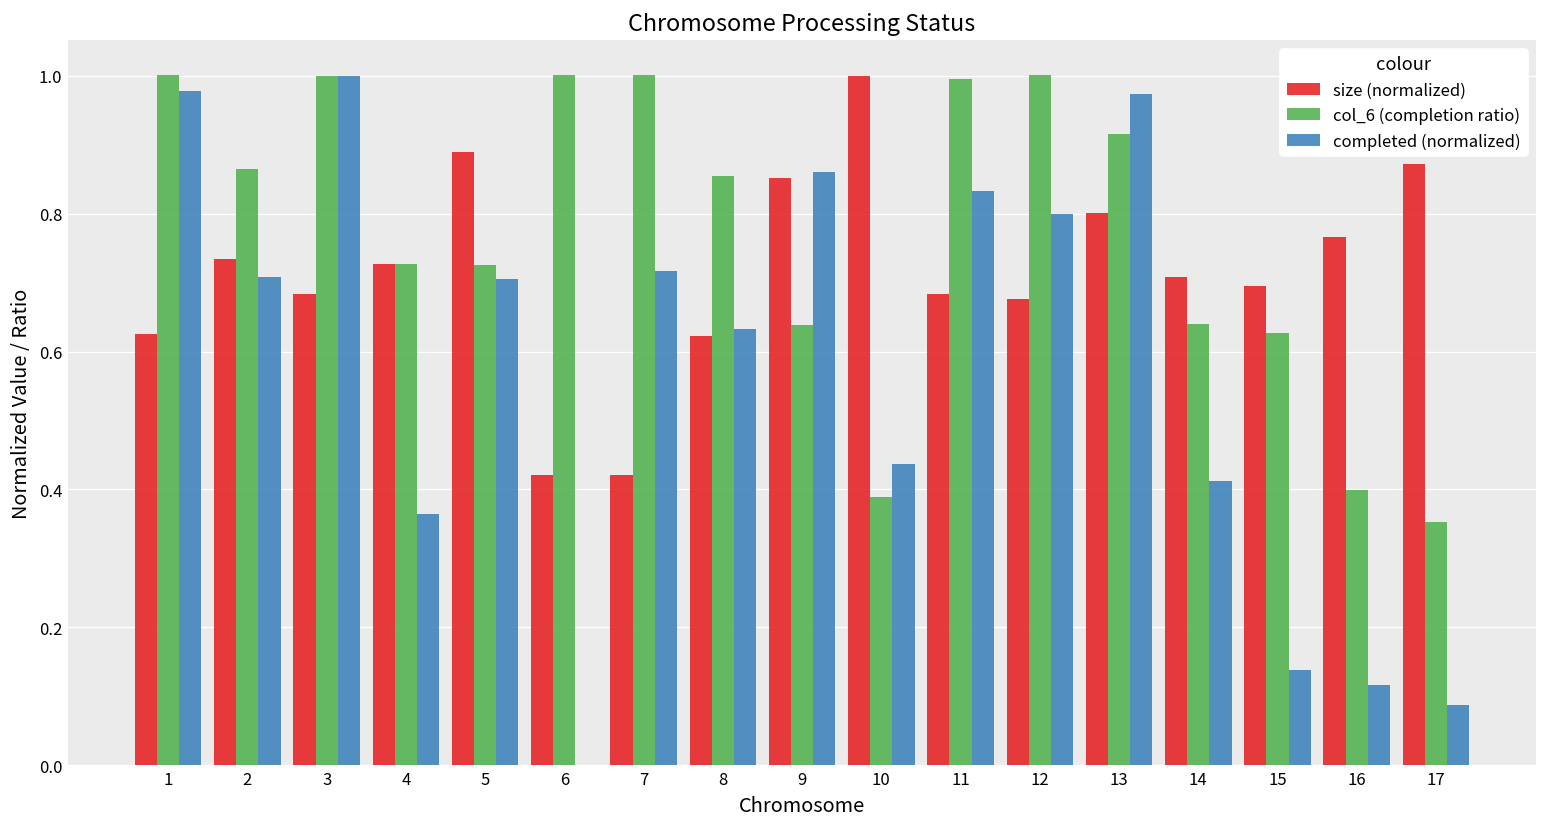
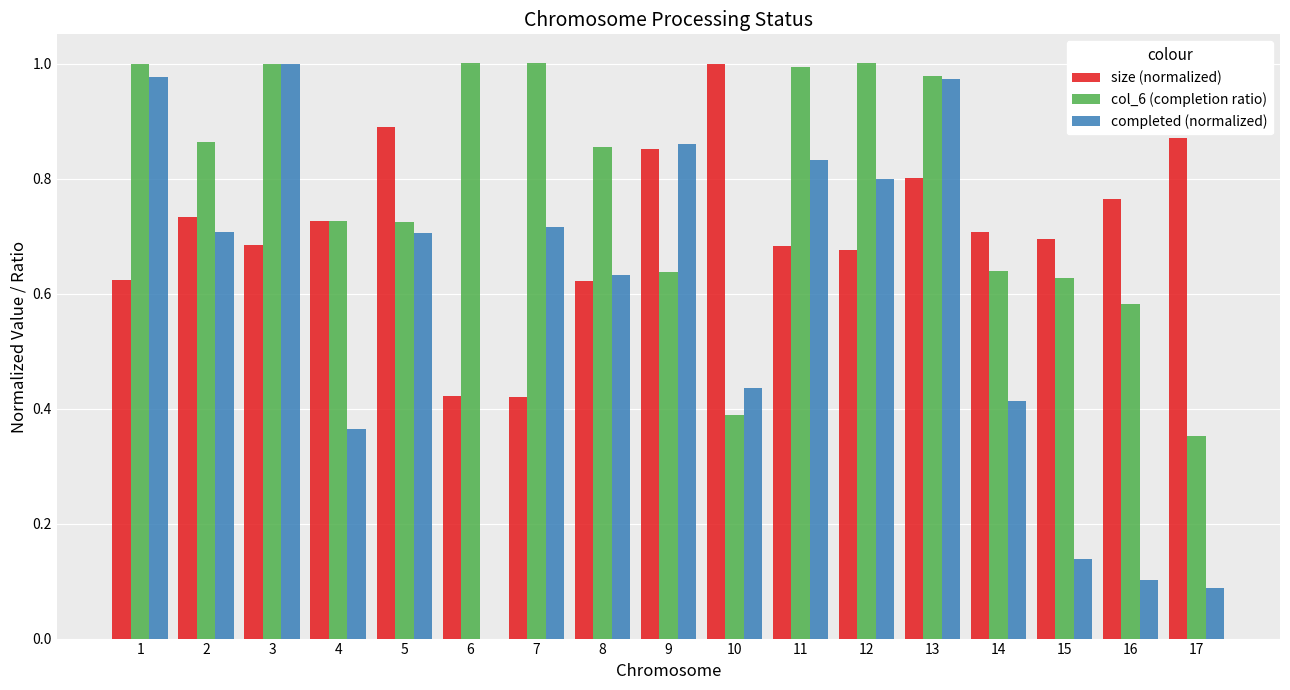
  {
    "size (normalized)": {
      "1": 0.62,
      "2": 0.73,
      "3": 0.68,
      "4": 0.73,
      "5": 0.89,
      "6": 0.42,
      "7": 0.42,
      "8": 0.62,
      "9": 0.85,
      "10": 1.00,
      "11": 0.68,
      "12": 0.68,
      "13": 0.80,
      "14": 0.71,
      "15": 0.70,
      "16": 0.77,
      "17": 0.87
    },
    "col_6 (completion ratio)": {
      "1": 1.00,
      "2": 0.86,
      "3": 1.00,
      "4": 0.73,
      "5": 0.73,
      "6": 1.00,
      "7": 1.00,
      "8": 0.85,
      "9": 0.64,
      "10": 0.39,
      "11": 0.99,
      "12": 1.00,
-     "13": 0.92,
+     "13": 0.98,
      "14": 0.64,
      "15": 0.63,
-     "16": 0.40,
+     "16": 0.58,
      "17": 0.35
    },
    "completed (normalized)": {
      "1": 0.98,
      "2": 0.71,
      "3": 1.00,
      "4": 0.36,
      "5": 0.71,
      "6": 0.00,
      "7": 0.72,
      "8": 0.63,
      "9": 0.86,
      "10": 0.44,
      "11": 0.83,
      "12": 0.80,
      "13": 0.97,
      "14": 0.41,
      "15": 0.14,
-     "16": 0.12,
+     "16": 0.10,
      "17": 0.09
    }
  }
